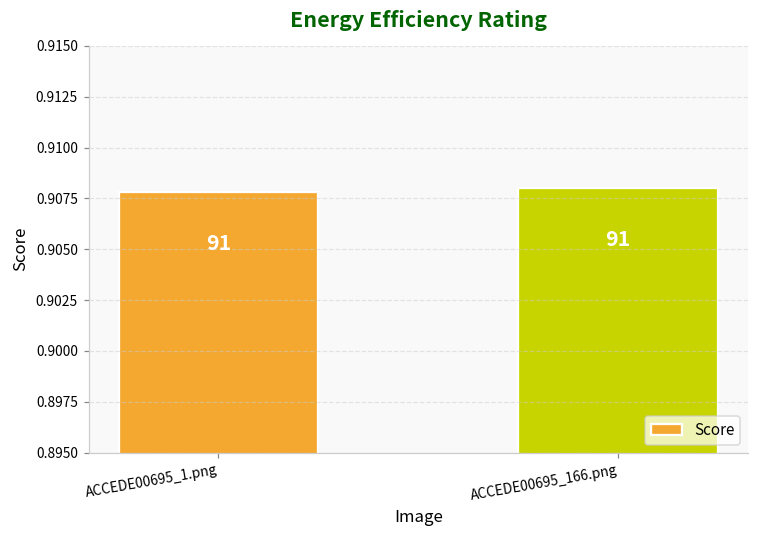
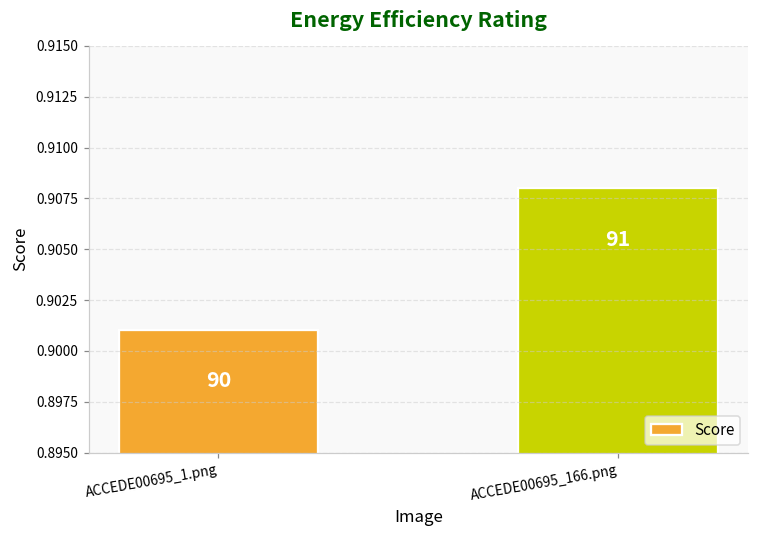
  {
-   "ACCEDE00695_1.png": 91
+   "ACCEDE00695_1.png": 90
  }
